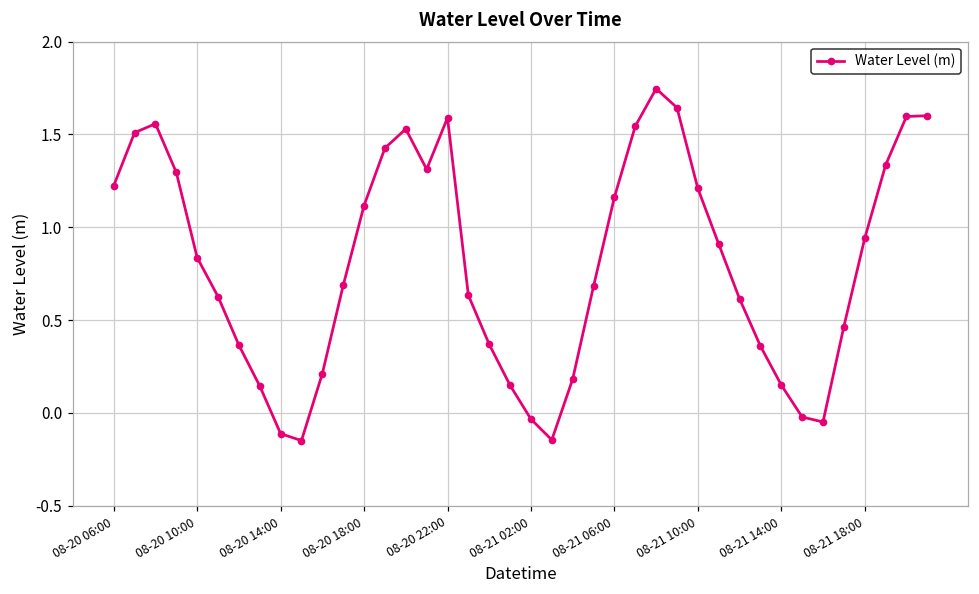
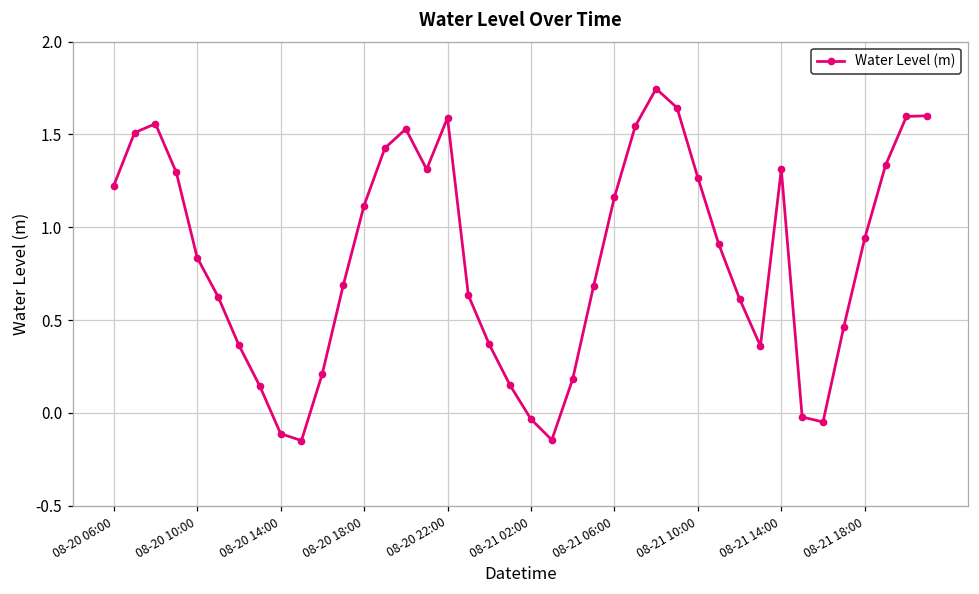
  {
    "08-20 06:00": 1.22,
    "08-20 10:00": 0.84,
    "08-20 14:00": -0.11,
    "08-20 18:00": 1.12,
    "08-20 22:00": 1.59,
    "08-21 02:00": -0.03,
    "08-21 06:00": 1.16,
-   "08-21 10:00": 1.21,
-   "08-21 14:00": 0.15,
+   "08-21 10:00": 1.27,
+   "08-21 14:00": 1.31,
    "08-21 18:00": 0.94
  }
